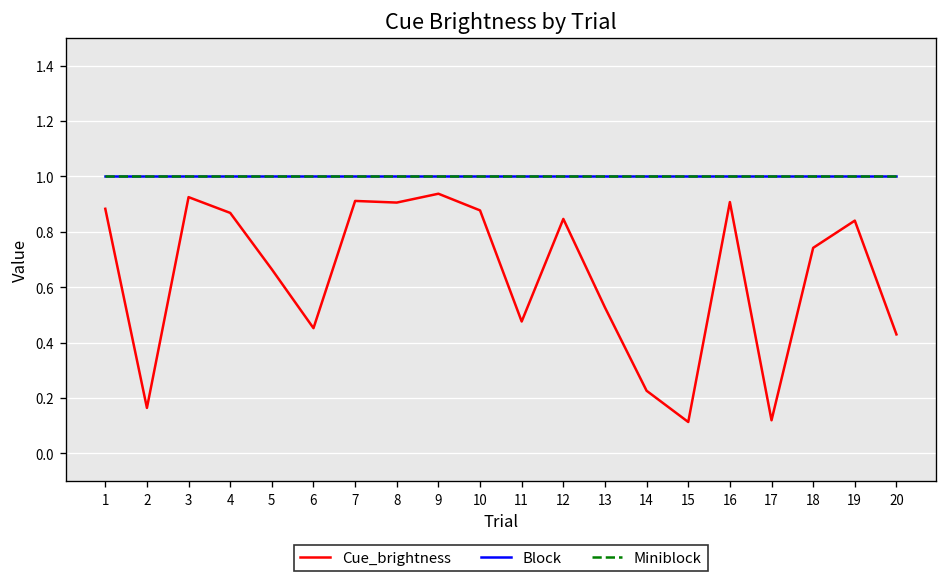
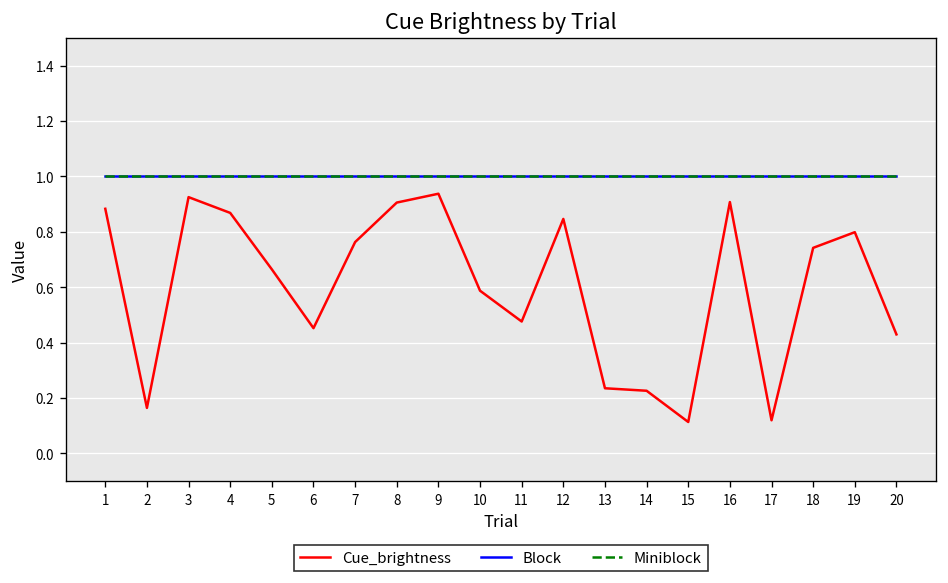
  {
    "Cue_brightness": {
      "1": 0.88,
      "2": 0.16,
      "3": 0.93,
      "4": 0.87,
      "5": 0.66,
      "6": 0.45,
-     "7": 0.91,
+     "7": 0.76,
      "8": 0.91,
      "9": 0.94,
-     "10": 0.88,
+     "10": 0.59,
      "11": 0.48,
      "12": 0.85,
-     "13": 0.53,
+     "13": 0.23,
      "14": 0.23,
      "15": 0.11,
      "16": 0.91,
      "17": 0.12,
      "18": 0.74,
-     "19": 0.84,
+     "19": 0.80,
      "20": 0.43
    },
    "Miniblock": {
      "1": 1.00,
      "2": 1.00,
      "3": 1.00,
      "4": 1.00,
      "5": 1.00,
      "6": 1.00,
      "7": 1.00,
      "8": 1.00,
      "9": 1.00,
      "10": 1.00,
      "11": 1.00,
      "12": 1.00,
      "13": 1.00,
      "14": 1.00,
      "15": 1.00,
      "16": 1.00,
      "17": 1.00,
      "18": 1.00,
      "19": 1.00,
      "20": 1.00
    }
  }
